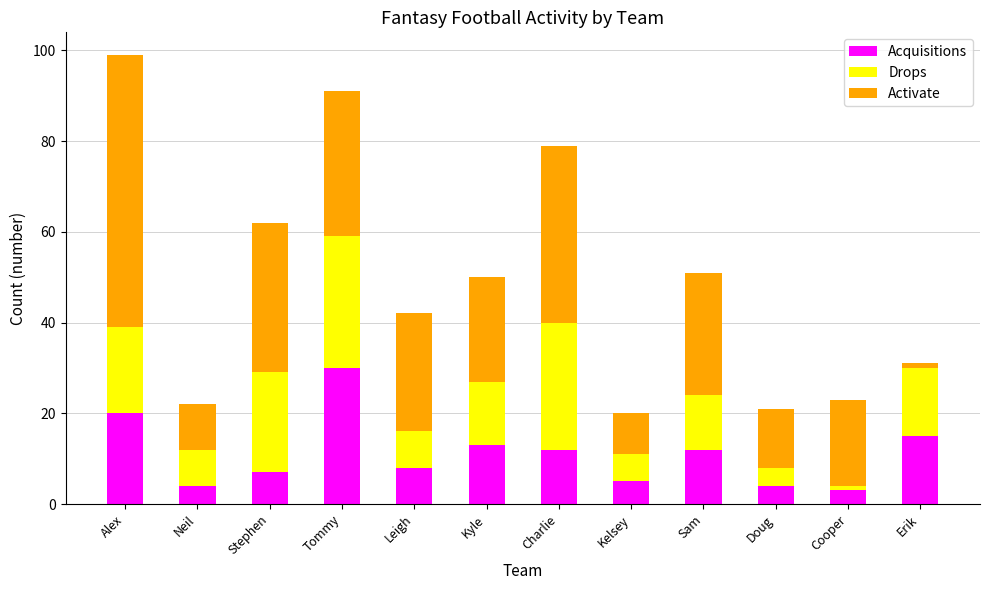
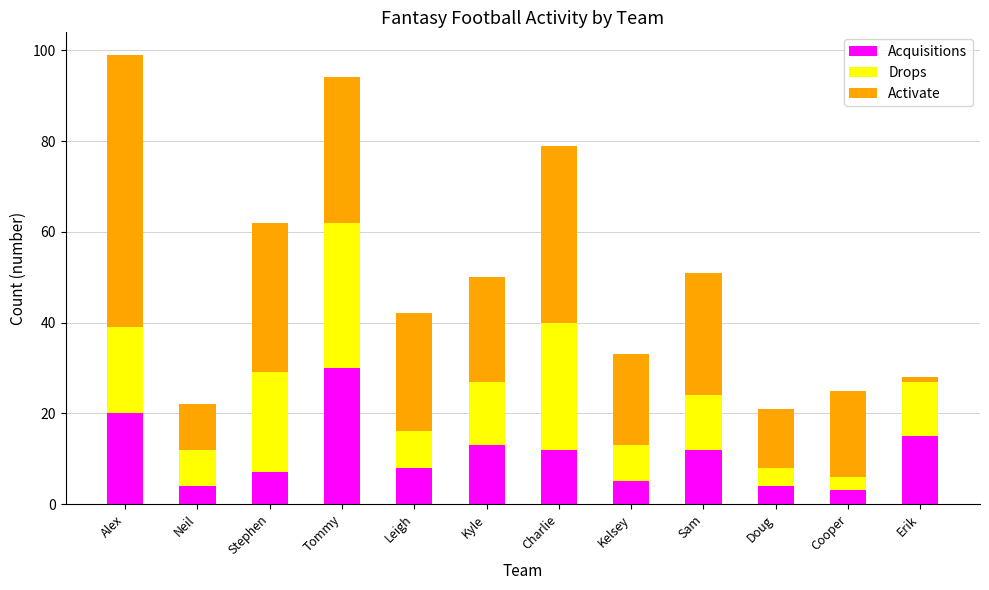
  {
    "Acquisitions": {
      "Alex": 20,
      "Neil": 4,
      "Stephen": 7,
      "Tommy": 30,
      "Leigh": 8,
      "Kyle": 13,
      "Charlie": 12,
      "Kelsey": 5,
      "Sam": 12,
      "Doug": 4,
      "Cooper": 3,
      "Erik": 15
    },
    "Drops": {
      "Alex": 19,
      "Neil": 8,
      "Stephen": 22,
-     "Tommy": 29,
+     "Tommy": 32,
      "Leigh": 8,
      "Kyle": 14,
      "Charlie": 28,
-     "Kelsey": 6,
+     "Kelsey": 8,
      "Sam": 12,
      "Doug": 4,
-     "Cooper": 1,
-     "Erik": 15
+     "Cooper": 3,
+     "Erik": 12
    },
    "Activate": {
      "Alex": 60,
      "Neil": 10,
      "Stephen": 33,
      "Tommy": 32,
      "Leigh": 26,
      "Kyle": 23,
      "Charlie": 39,
-     "Kelsey": 9,
+     "Kelsey": 20,
      "Sam": 27,
      "Doug": 13,
      "Cooper": 19,
      "Erik": 1
    }
  }
